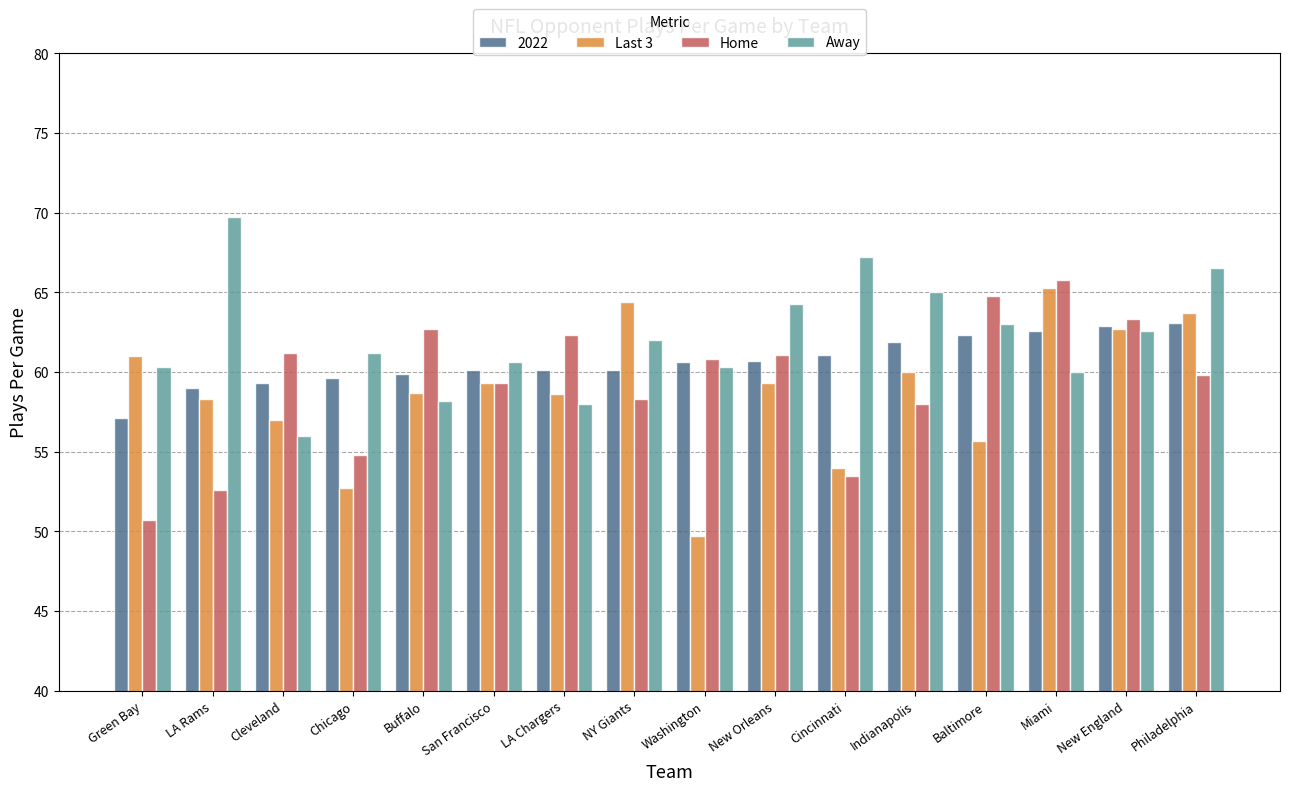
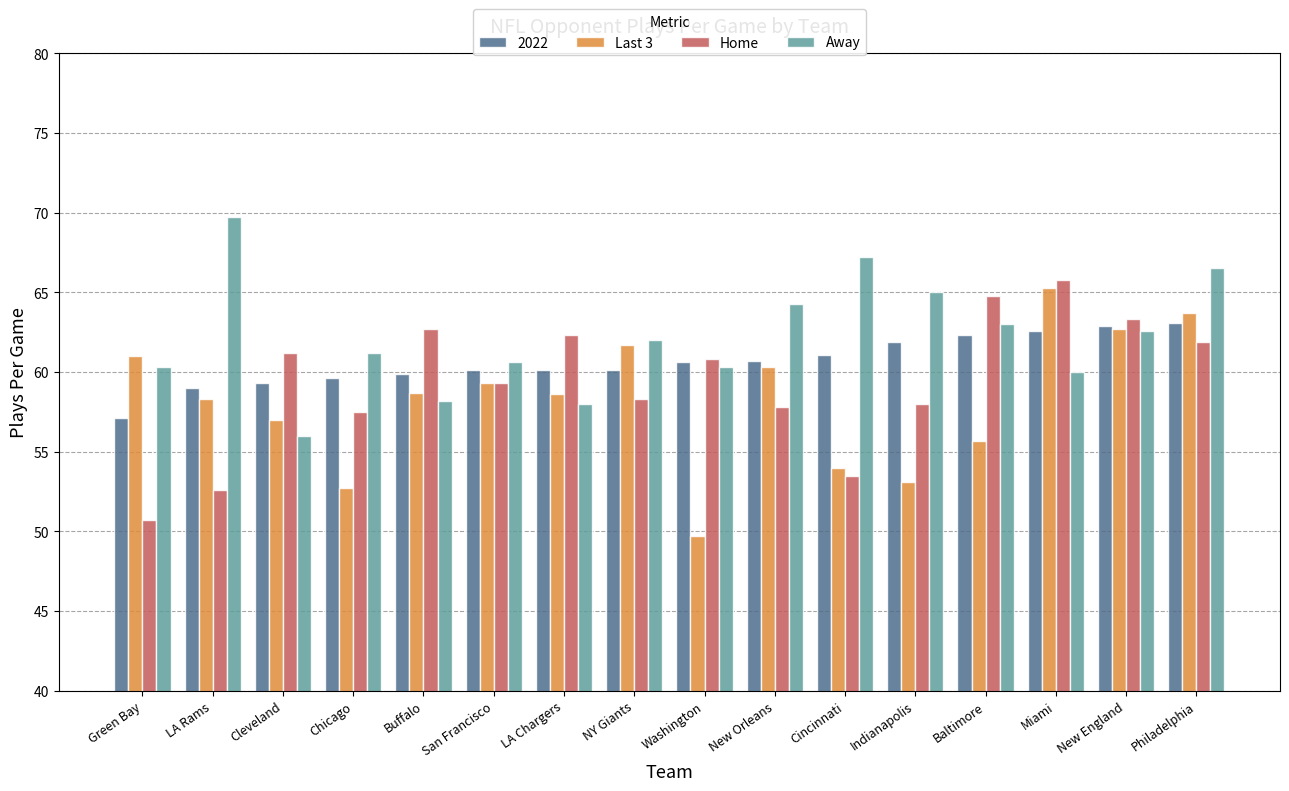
  {
    "Last 3": {
      "Green Bay": 61.0,
      "LA Rams": 58.3,
      "Cleveland": 57.0,
      "Chicago": 52.7,
      "Buffalo": 58.7,
      "San Francisco": 59.3,
      "LA Chargers": 58.6,
-     "NY Giants": 64.4,
+     "NY Giants": 61.7,
      "Washington": 49.7,
-     "New Orleans": 59.3,
+     "New Orleans": 60.3,
      "Cincinnati": 54.0,
-     "Indianapolis": 60.0,
+     "Indianapolis": 53.1,
      "Baltimore": 55.7,
      "Miami": 65.3,
      "New England": 62.7,
      "Philadelphia": 63.7
    },
    "Home": {
      "Green Bay": 50.7,
      "LA Rams": 52.6,
      "Cleveland": 61.2,
-     "Chicago": 54.8,
+     "Chicago": 57.5,
      "Buffalo": 62.7,
      "San Francisco": 59.3,
      "LA Chargers": 62.3,
      "NY Giants": 58.3,
      "Washington": 60.8,
-     "New Orleans": 61.1,
+     "New Orleans": 57.8,
      "Cincinnati": 53.5,
      "Indianapolis": 58.0,
      "Baltimore": 64.8,
      "Miami": 65.8,
      "New England": 63.3,
-     "Philadelphia": 59.8
+     "Philadelphia": 61.9
    }
  }
